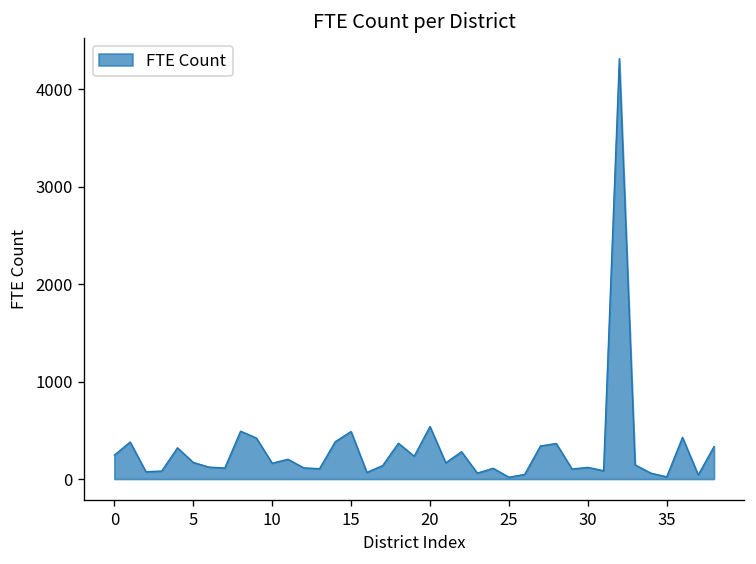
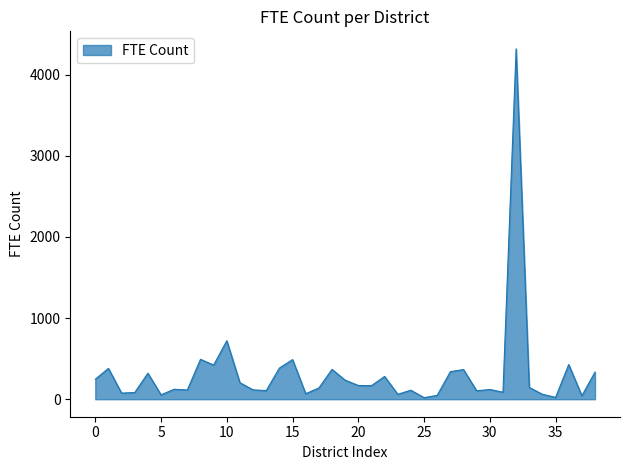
  {
    "0": 200,
-   "5": 200,
-   "10": 200,
+   "5": 100,
+   "10": 700,
    "15": 500,
-   "20": 500,
+   "20": 200,
    "25": 0,
    "30": 100,
    "35": 0
  }
